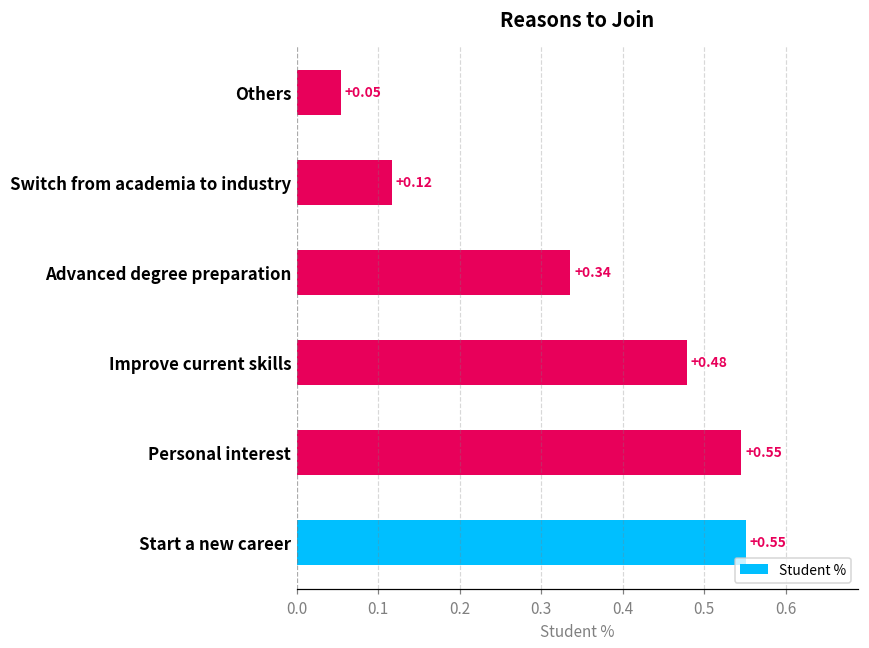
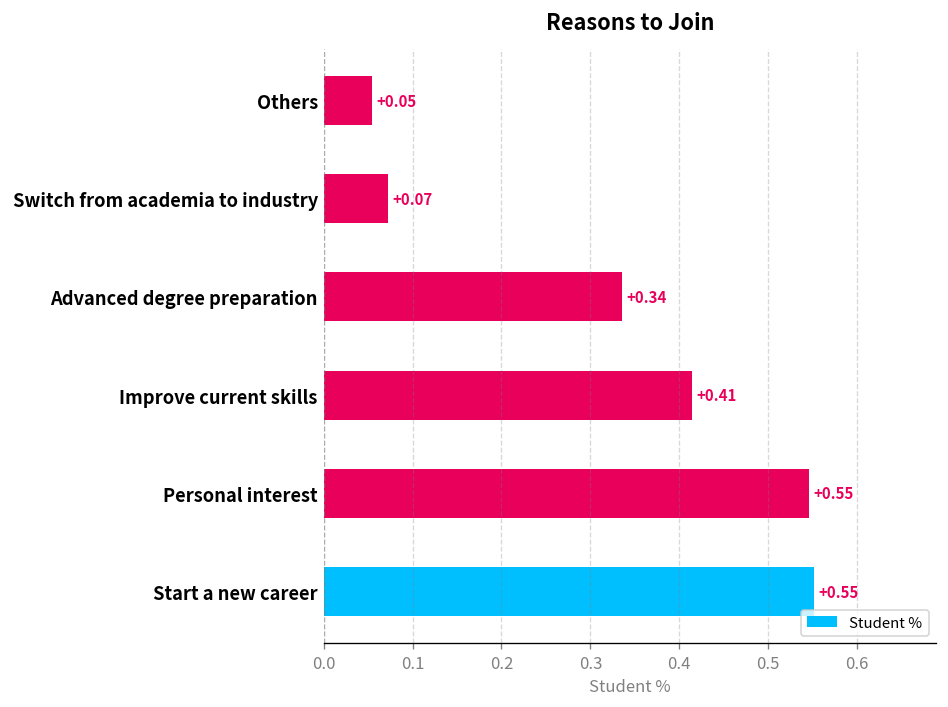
  {
    "Others": "+0.05",
-   "Switch from academia to industry": "+0.12",
+   "Switch from academia to industry": "+0.07",
    "Advanced degree preparation": "+0.34",
-   "Improve current skills": "+0.48",
+   "Improve current skills": "+0.41",
    "Personal interest": "+0.55",
    "Start a new career": "+0.55"
  }
